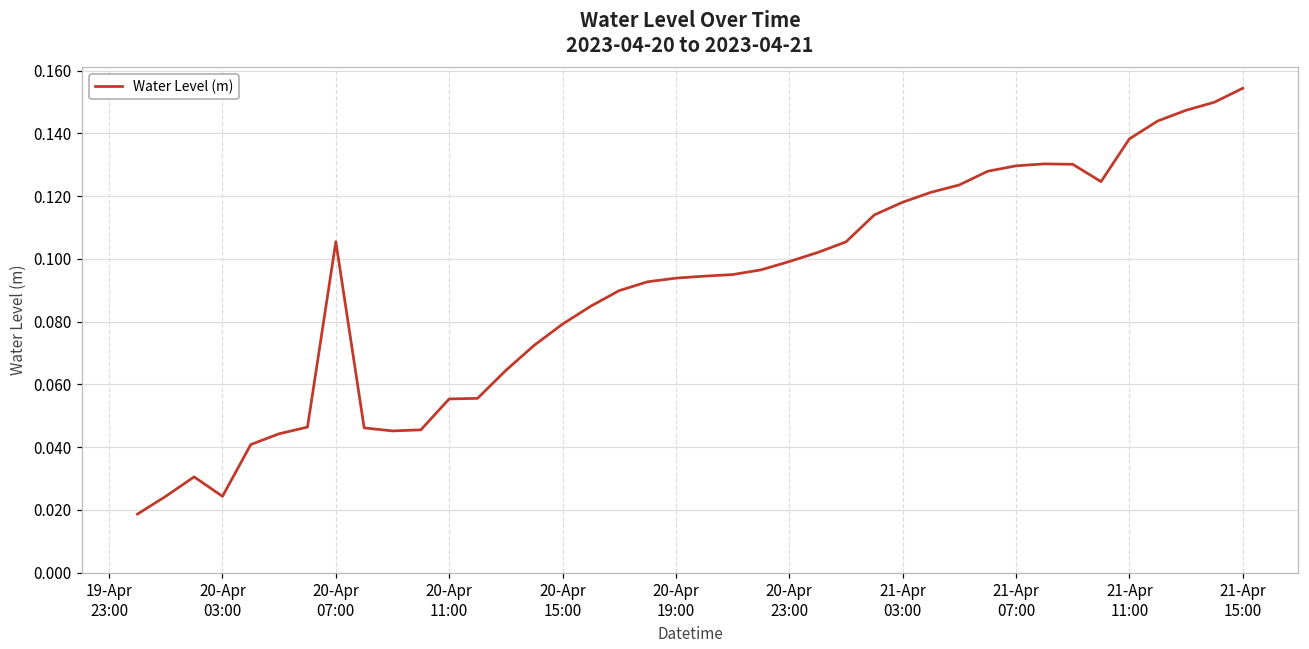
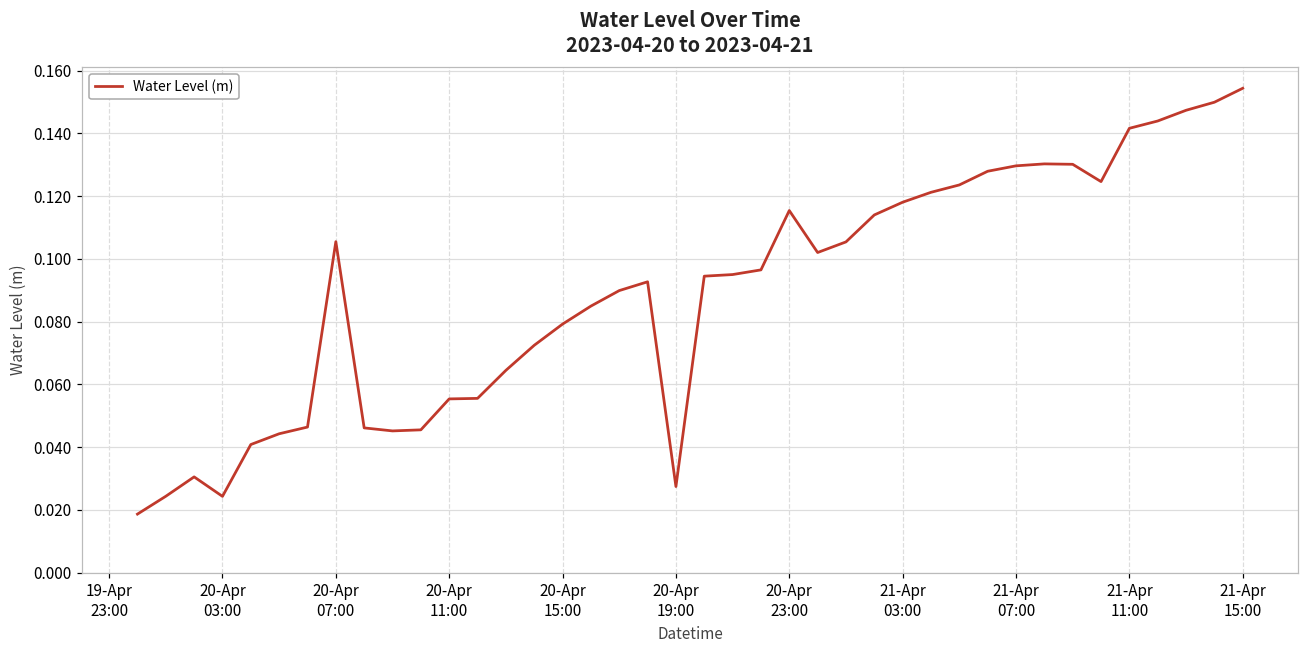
  {
    "20-Apr 03:00": 0.024,
    "20-Apr 07:00": 0.105,
    "20-Apr 11:00": 0.055,
    "20-Apr 15:00": 0.079,
-   "20-Apr 19:00": 0.094,
-   "20-Apr 23:00": 0.099,
+   "20-Apr 19:00": 0.027,
+   "20-Apr 23:00": 0.115,
    "21-Apr 03:00": 0.118,
    "21-Apr 07:00": 0.130,
-   "21-Apr 11:00": 0.138,
+   "21-Apr 11:00": 0.142,
    "21-Apr 15:00": 0.154
  }
